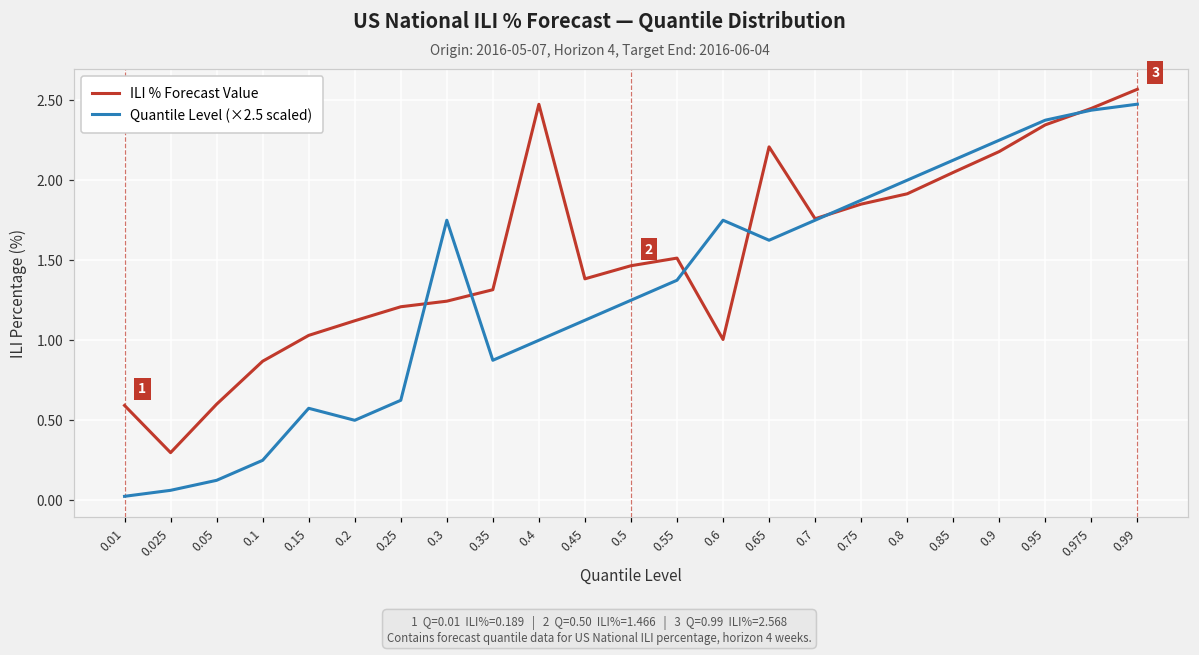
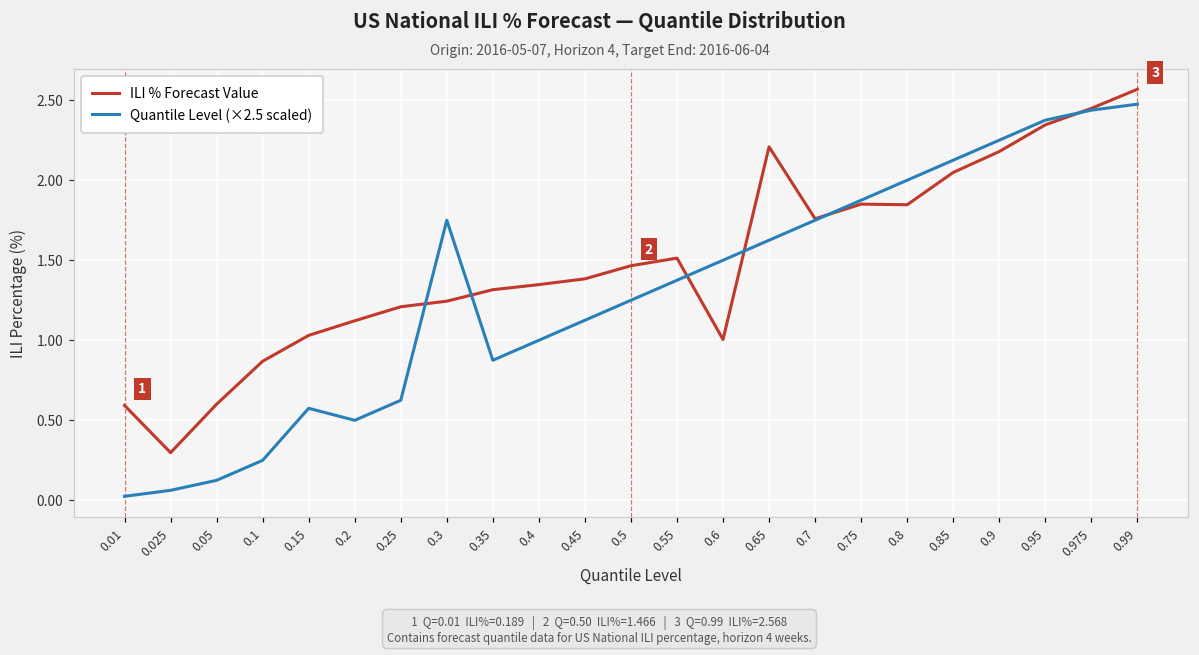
  {
    "ILI % Forecast Value": {
      "0.025": 0.30,
      "0.05": 0.60,
      "0.1": 0.87,
      "0.15": 1.03,
      "0.2": 1.12,
      "0.25": 1.21,
      "0.3": 1.24,
      "0.35": 1.32,
-     "0.4": 2.47,
+     "0.4": 1.35,
      "0.45": 1.38,
      "0.6": 1.00,
      "0.65": 2.21,
      "0.75": 1.85,
-     "0.8": 1.91,
+     "0.8": 1.85,
      "0.85": 2.05,
      "0.9": 2.18,
      "0.95": 2.35
    },
    "Quantile Level (×2.5 scaled)": {
      "0.01": 0.03,
      "0.025": 0.06,
      "0.05": 0.13,
      "0.1": 0.25,
      "0.15": 0.58,
      "0.2": 0.50,
      "0.25": 0.63,
      "0.3": 1.75,
      "0.35": 0.88,
      "0.4": 1.00,
      "0.45": 1.13,
      "0.5": 1.25,
      "0.55": 1.38,
-     "0.6": 1.75,
+     "0.6": 1.50,
      "0.65": 1.63,
      "0.75": 1.88,
      "0.8": 2.00,
      "0.85": 2.13,
      "0.9": 2.25,
      "0.95": 2.38,
      "0.99": 2.48
    }
  }
